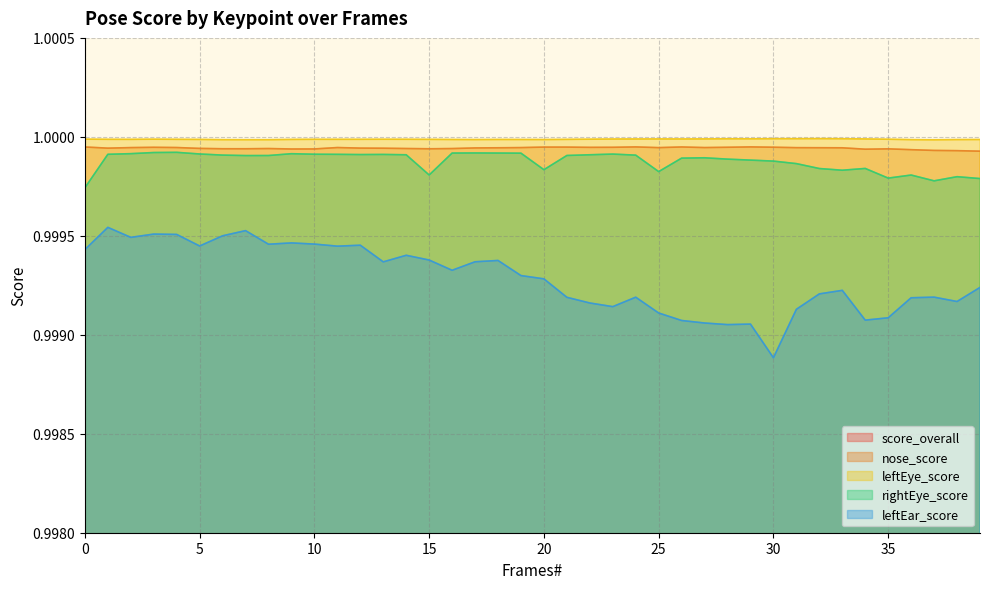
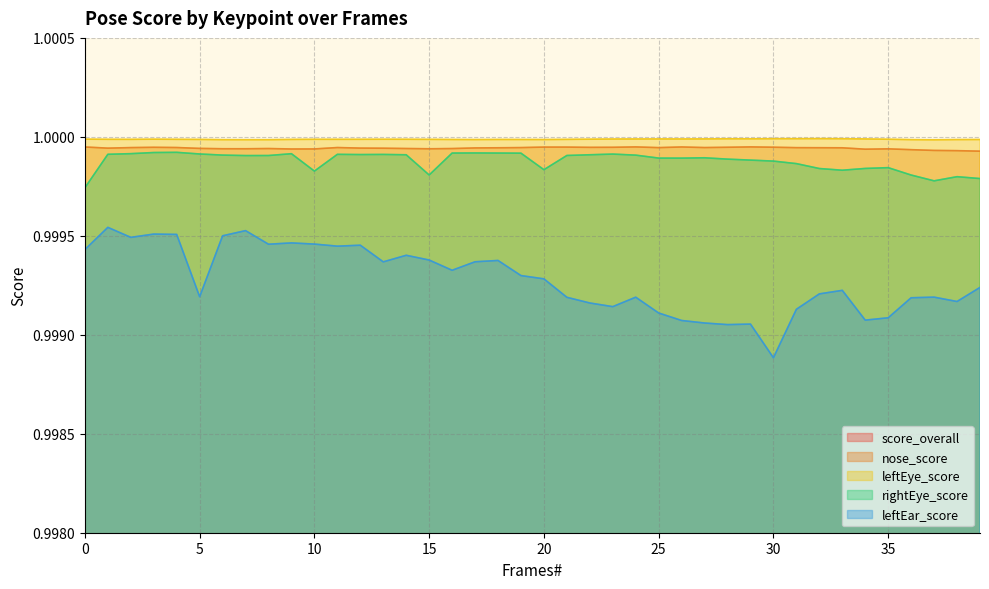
  {
    "rightEye_score": {
      "0": 0.99974,
      "5": 0.99991,
-     "10": 0.99991,
+     "10": 0.99983,
      "15": 0.99981,
      "20": 0.99983,
-     "25": 0.99982,
+     "25": 0.99989,
      "30": 0.99988,
-     "35": 0.99979
+     "35": 0.99984
    },
    "leftEar_score": {
      "0": 0.99943,
-     "5": 0.99945,
+     "5": 0.99919,
      "10": 0.99946,
      "15": 0.99938,
      "20": 0.99928,
      "25": 0.99911,
      "30": 0.99888,
      "35": 0.99909
    }
  }
